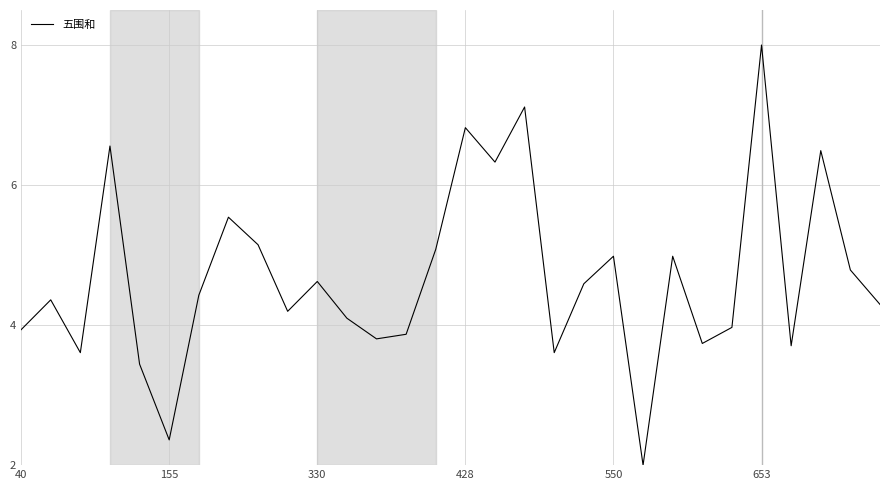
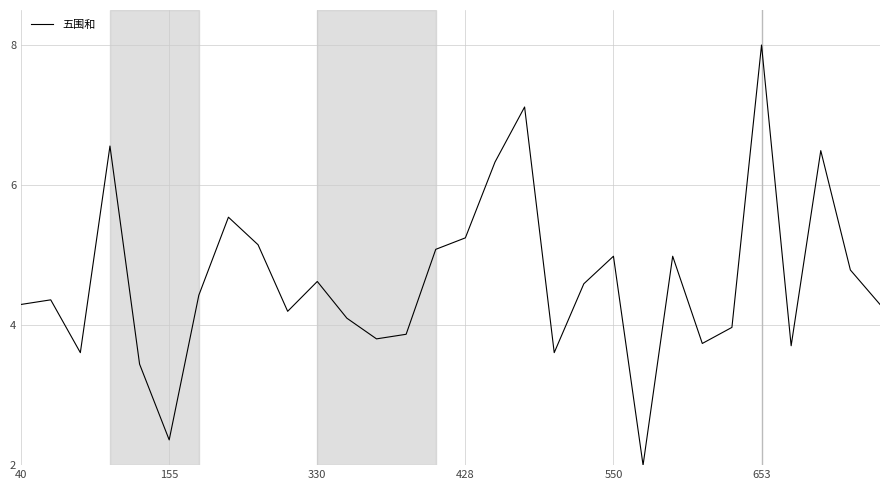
  {
-   "40": 3.9,
+   "40": 4.3,
    "155": 2.4,
    "330": 4.6,
-   "428": 6.8,
+   "428": 5.2,
    "550": 5.0,
    "653": 8.0
  }
